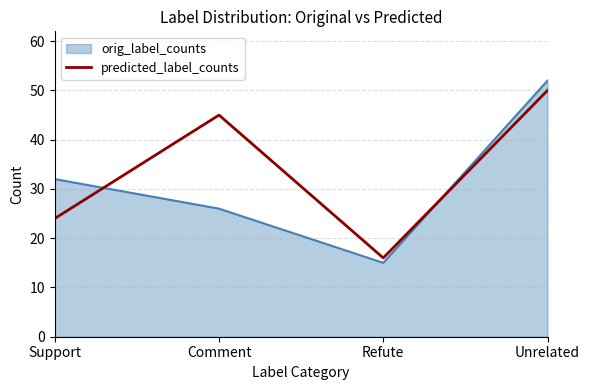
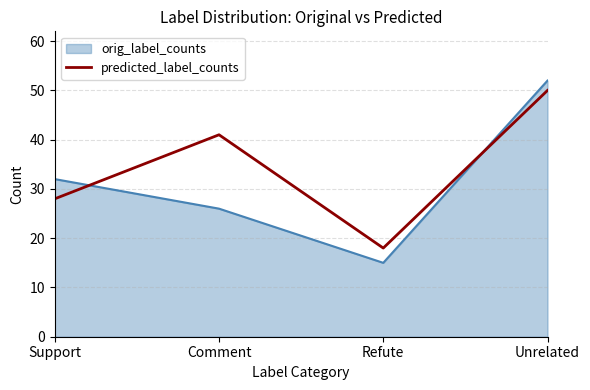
  {
    "orig_label_counts": {
      "Support": 32,
      "Comment": 26,
      "Refute": 15,
      "Unrelated": 52
    },
    "predicted_label_counts": {
-     "Support": 24,
-     "Comment": 45,
-     "Refute": 16,
+     "Support": 28,
+     "Comment": 41,
+     "Refute": 18,
      "Unrelated": 50
    }
  }
